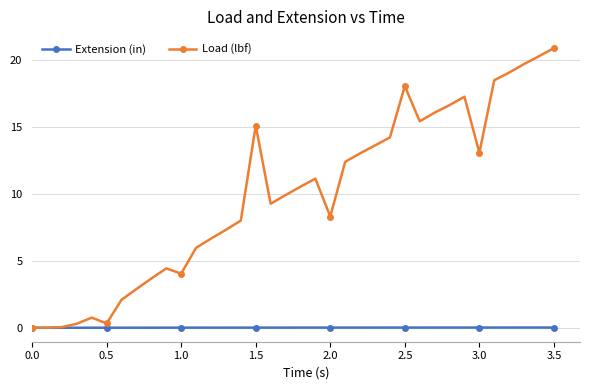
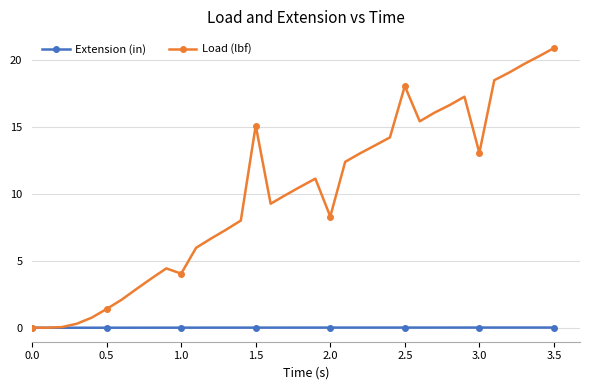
  {
    "Extension (in)": {
      "0.5": 0.0,
      "1.0": 0.0,
      "1.5": 0.0,
      "2.0": 0.0,
      "2.5": 0.0,
      "3.0": 0.0,
      "3.5": 0.0
    },
    "Load (lbf)": {
-     "0.5": 0.3,
+     "0.5": 1.4,
      "1.0": 4.0,
      "1.5": 15.1,
      "2.0": 8.3,
      "2.5": 18.1,
      "3.0": 13.1,
      "3.5": 20.9
    }
  }
